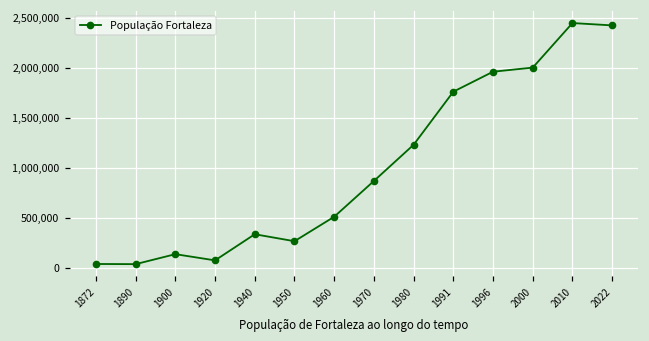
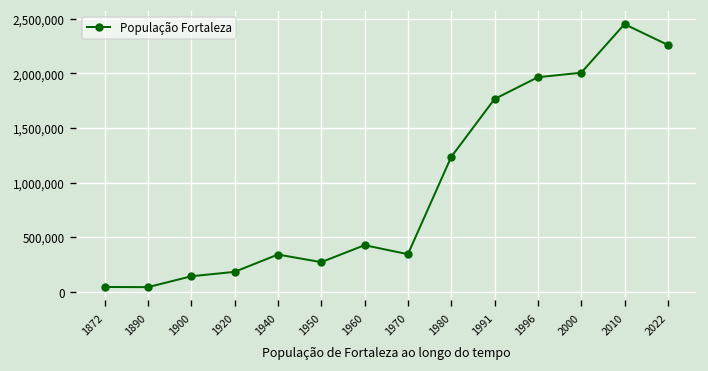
  {
    "1872": "0",
    "1890": "0",
    "1900": "100,000",
-   "1920": "100,000",
+   "1920": "200,000",
    "1940": "300,000",
    "1950": "300,000",
-   "1960": "500,000",
-   "1970": "900,000",
+   "1960": "400,000",
+   "1970": "300,000",
    "1980": "1,200,000",
    "1991": "1,800,000",
    "1996": "2,000,000",
    "2000": "2,000,000",
    "2010": "2,500,000",
-   "2022": "2,400,000"
+   "2022": "2,300,000"
  }
